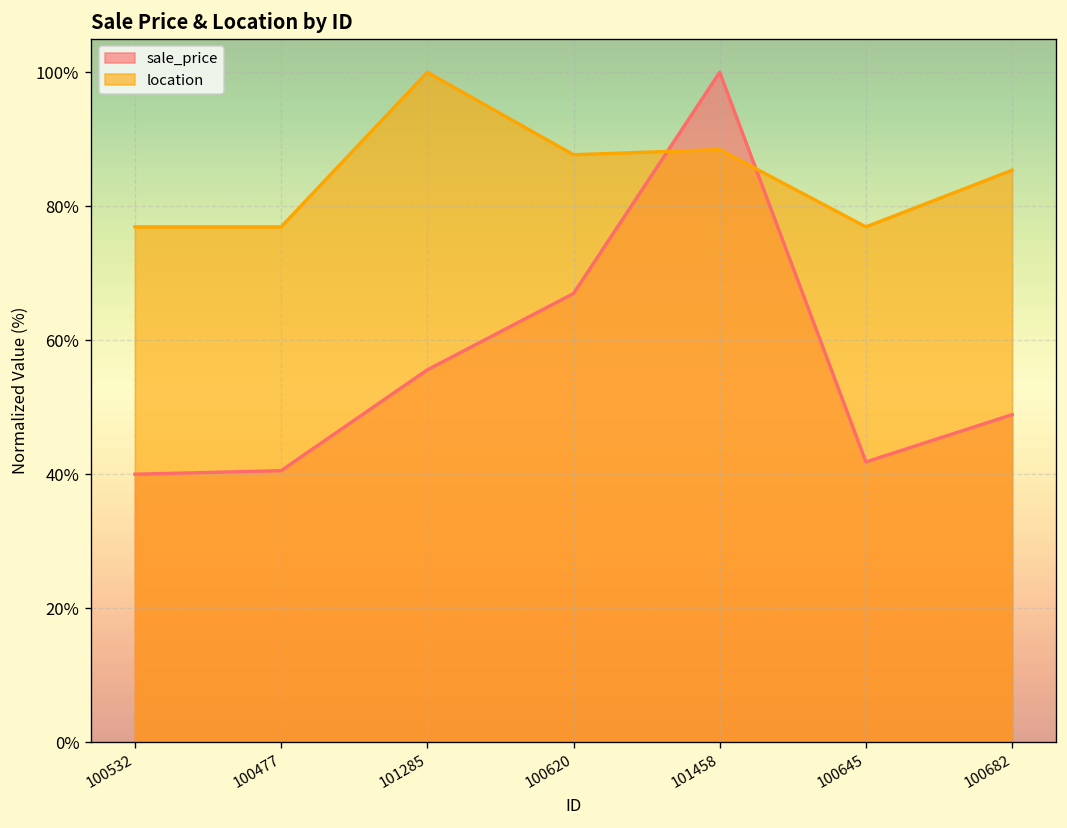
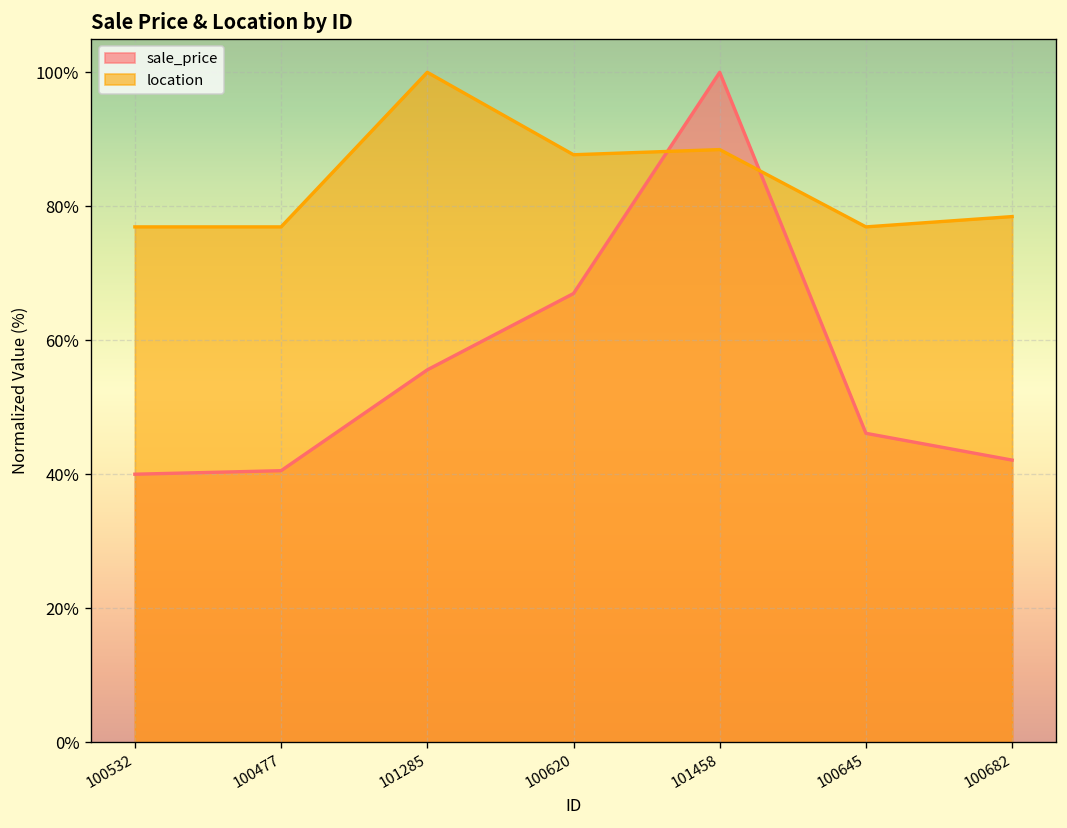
  {
    "sale_price": {
      "100532": "40%",
      "100477": "41%",
      "101285": "56%",
      "100620": "67%",
      "101458": "100%",
-     "100645": "42%",
-     "100682": "49%"
+     "100645": "46%",
+     "100682": "42%"
    },
    "location": {
      "100532": "77%",
      "100477": "77%",
      "101285": "100%",
      "100620": "88%",
      "101458": "88%",
      "100645": "77%",
-     "100682": "85%"
+     "100682": "78%"
    }
  }
